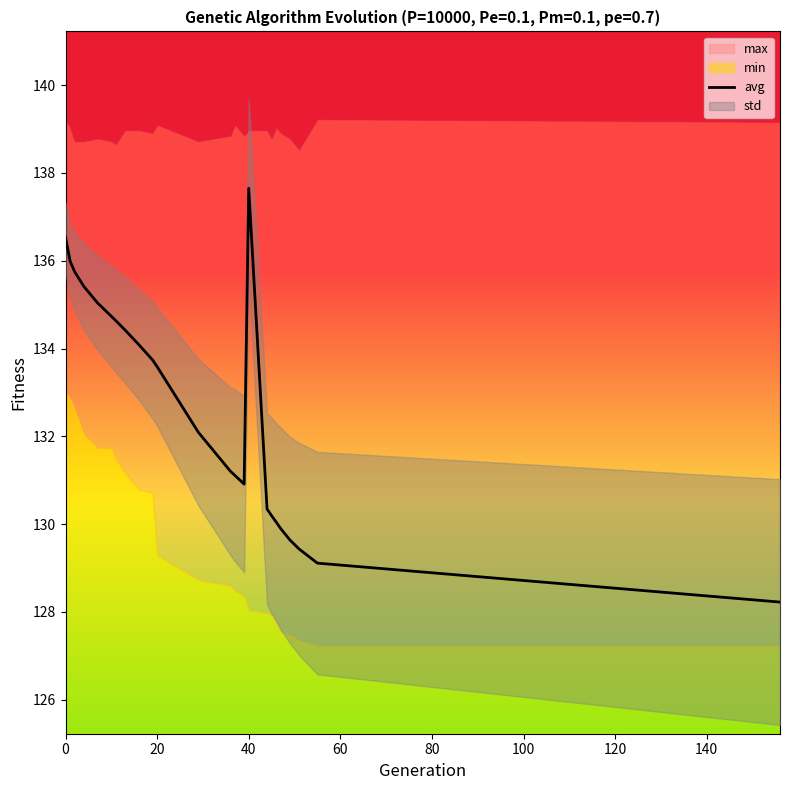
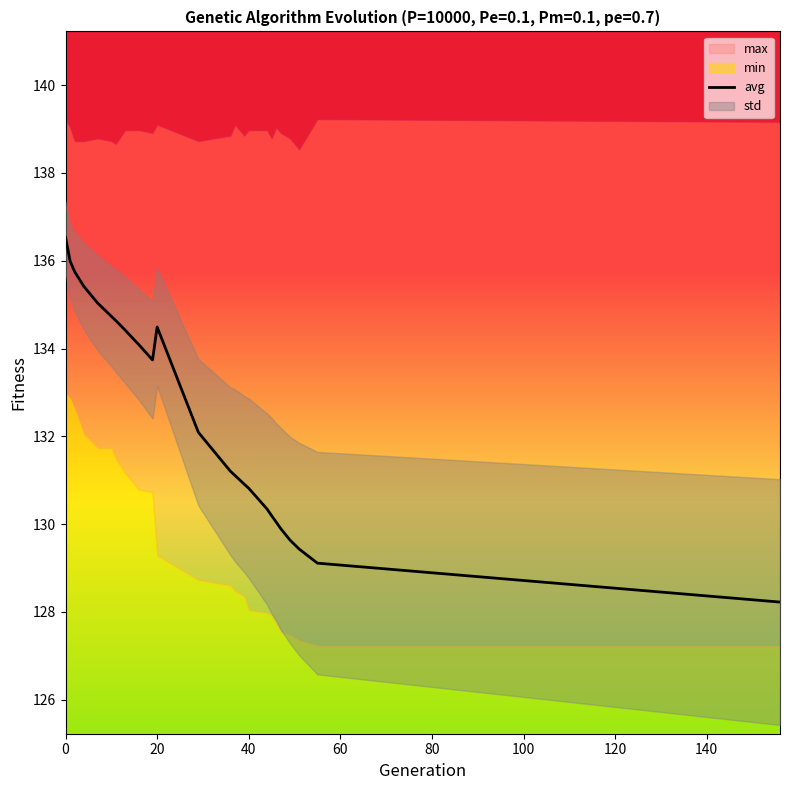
  {
    "avg": {
      "0": 136.5,
-     "20": 133.6,
-     "40": 137.7
+     "20": 134.5,
+     "40": 130.8
    },
    "min": {
      "0": 133.0,
      "20": 129.3,
      "40": 128.0
    }
  }
